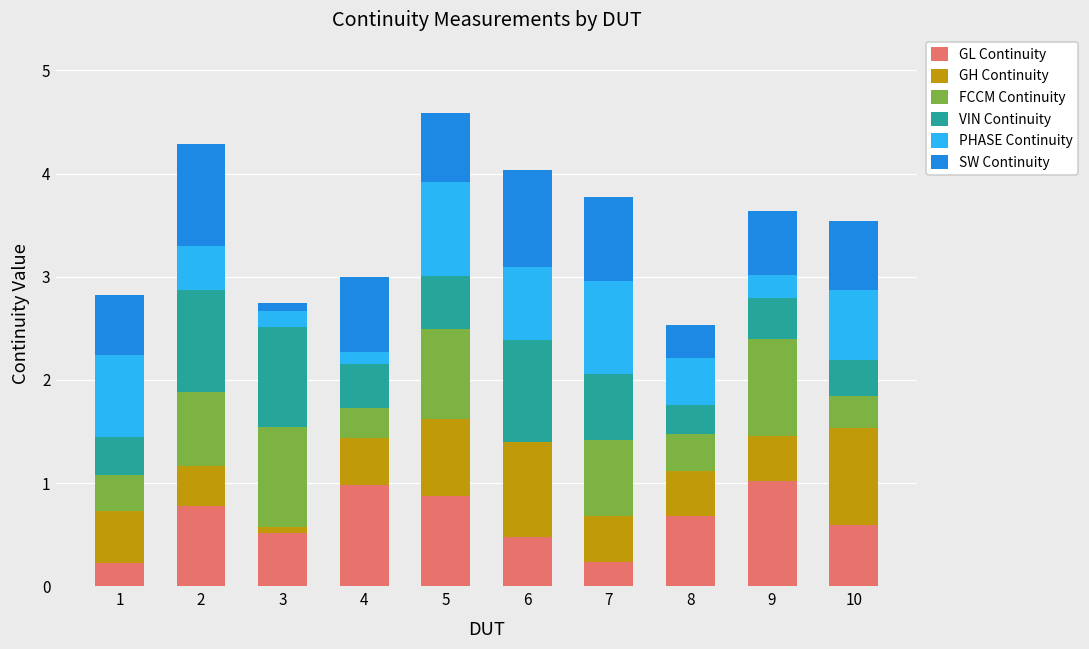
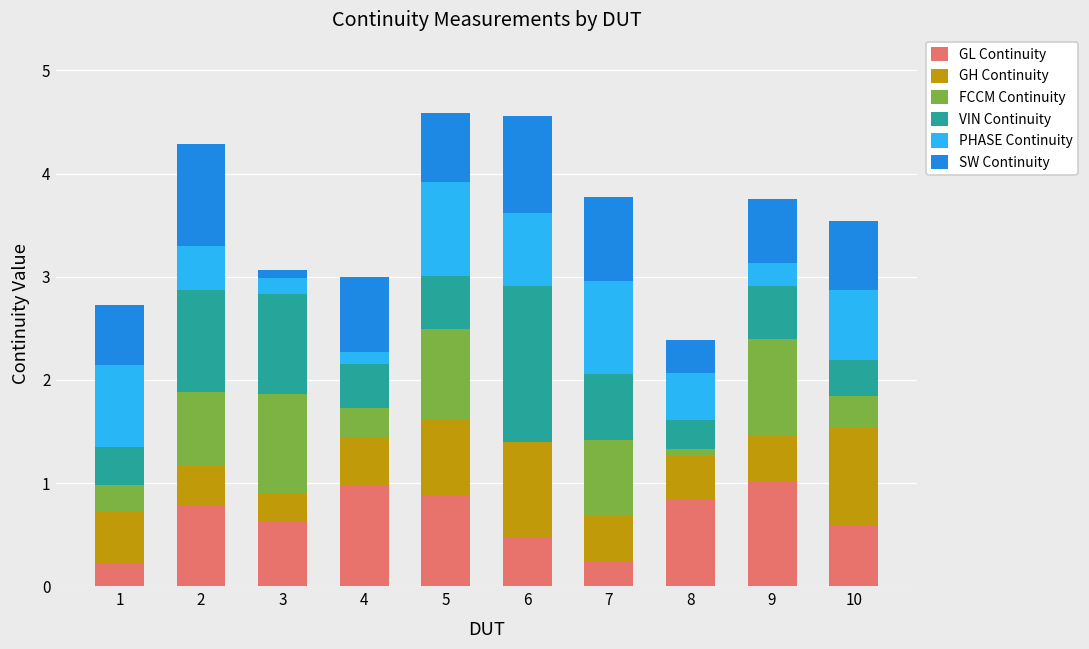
  {
    "GL Continuity": {
      "1": 0.2,
      "2": 0.8,
-     "3": 0.5,
+     "3": 0.6,
      "4": 1.0,
      "5": 0.9,
      "6": 0.5,
      "7": 0.2,
-     "8": 0.7,
+     "8": 0.8,
      "9": 1.0,
      "10": 0.6
    },
    "GH Continuity": {
      "1": 0.5,
      "2": 0.4,
-     "3": 0.1,
+     "3": 0.3,
      "4": 0.5,
      "5": 0.7,
      "6": 0.9,
      "7": 0.4,
      "8": 0.4,
      "9": 0.4,
      "10": 0.9
    },
    "FCCM Continuity": {
-     "1": 0.35,
+     "1": 0.25,
      "2": 0.7,
      "3": 1.0,
      "4": 0.3,
      "5": 0.9,
      "7": 0.7,
-     "8": 0.4,
+     "8": 0.1,
      "9": 0.9,
      "10": 0.3
    },
    "VIN Continuity": {
      "1": 0.4,
      "2": 1.0,
      "3": 1.0,
      "4": 0.4,
      "5": 0.5,
-     "6": 1.0,
+     "6": 1.5,
      "7": 0.6,
      "8": 0.3,
-     "9": 0.4,
+     "9": 0.5,
      "10": 0.4
    }
  }
